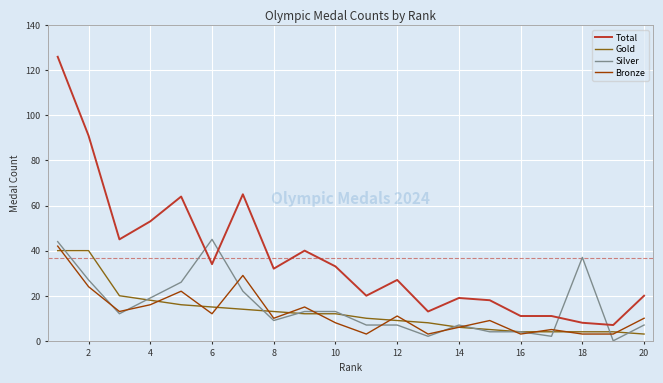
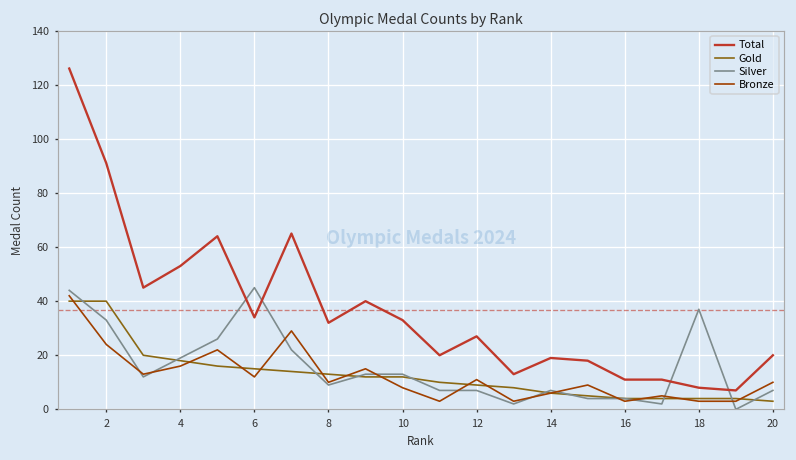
  {
    "Silver": {
-     "2": 27,
+     "2": 33,
      "6": 45,
      "12": 7,
      "18": 37,
      "20": 7
    }
  }
